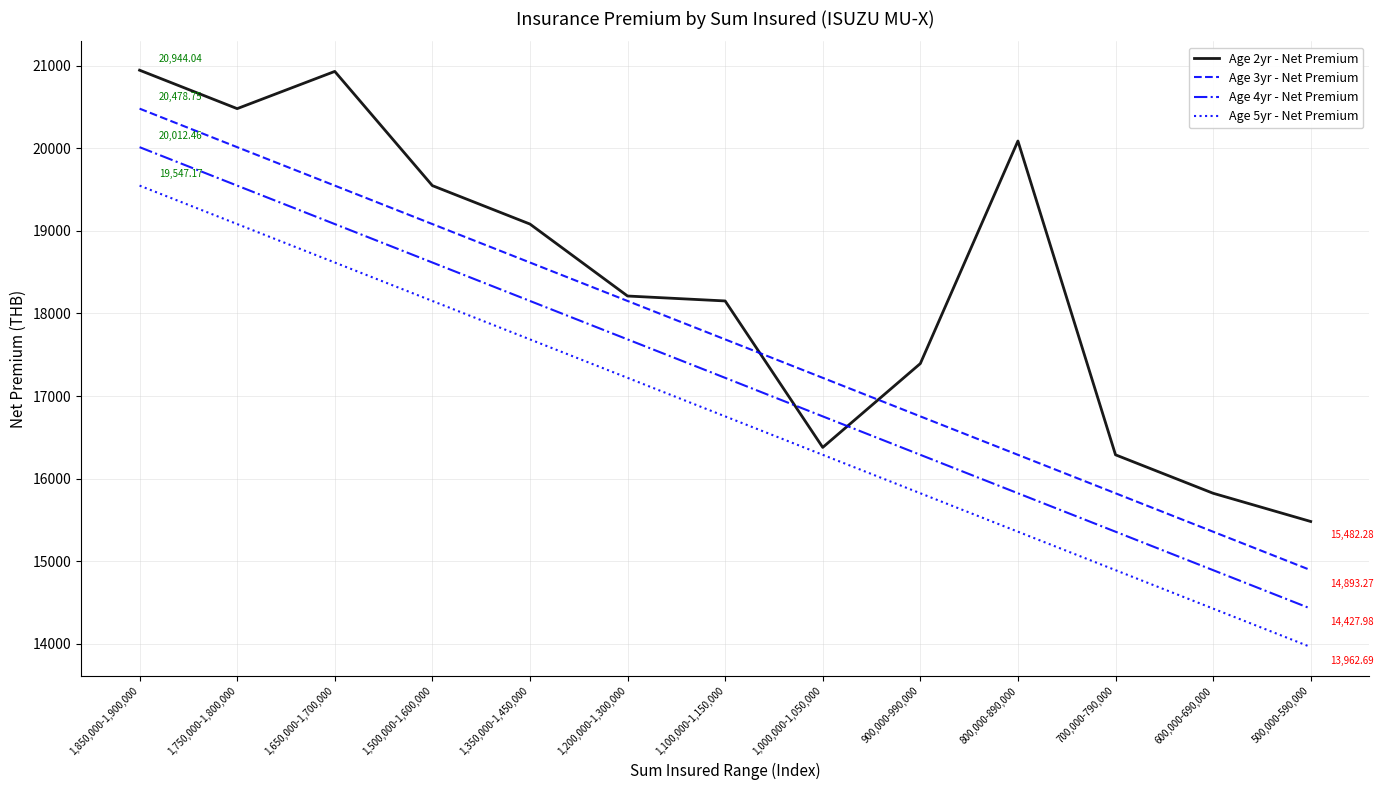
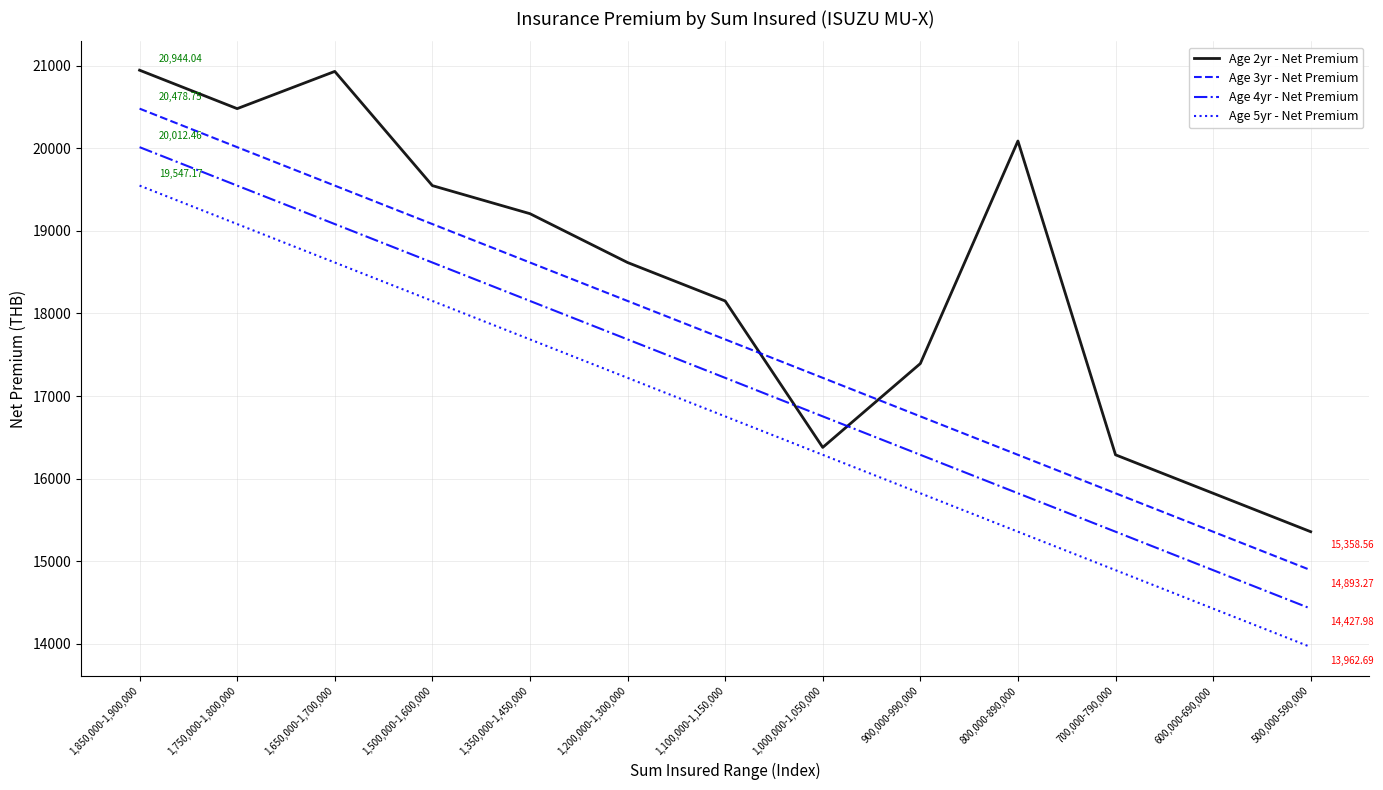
  {
    "Age 2yr - Net Premium": {
      "1,850,000-1,900,000": "20,944.04",
-     "1,350,000-1,450,000": "19100",
-     "1,200,000-1,300,000": "18200",
-     "500,000-590,000": "15,482.28"
+     "1,350,000-1,450,000": "19200",
+     "1,200,000-1,300,000": "18600",
+     "500,000-590,000": "15,358.56"
    }
  }
